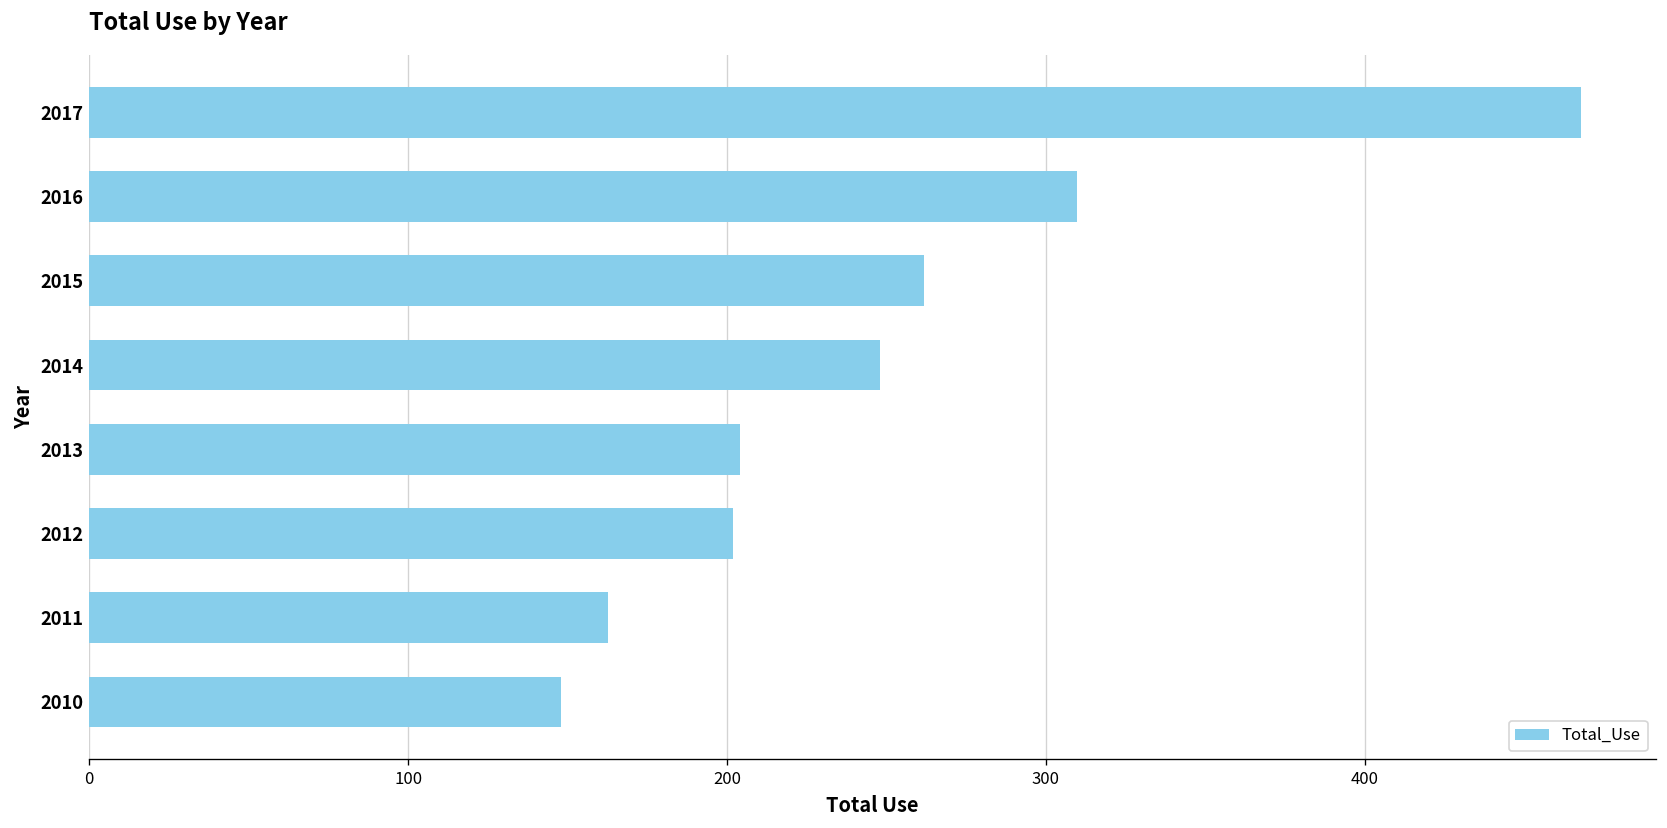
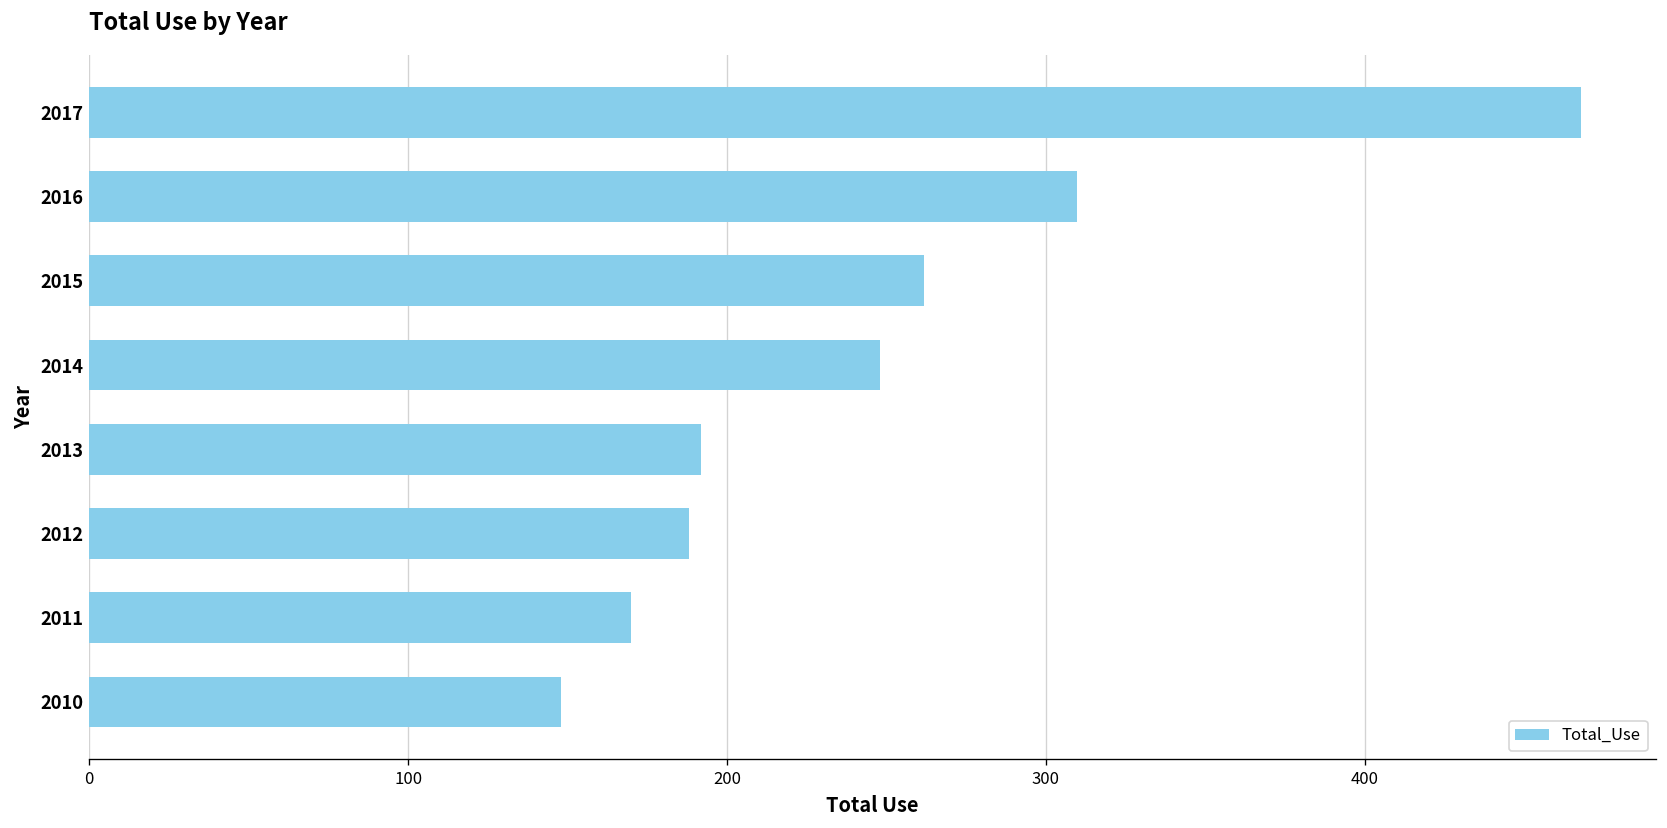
  {
    "2017": 468,
    "2016": 310,
    "2015": 262,
    "2014": 248,
-   "2013": 204,
-   "2012": 202,
-   "2011": 163,
+   "2013": 192,
+   "2012": 188,
+   "2011": 170,
    "2010": 148
  }
